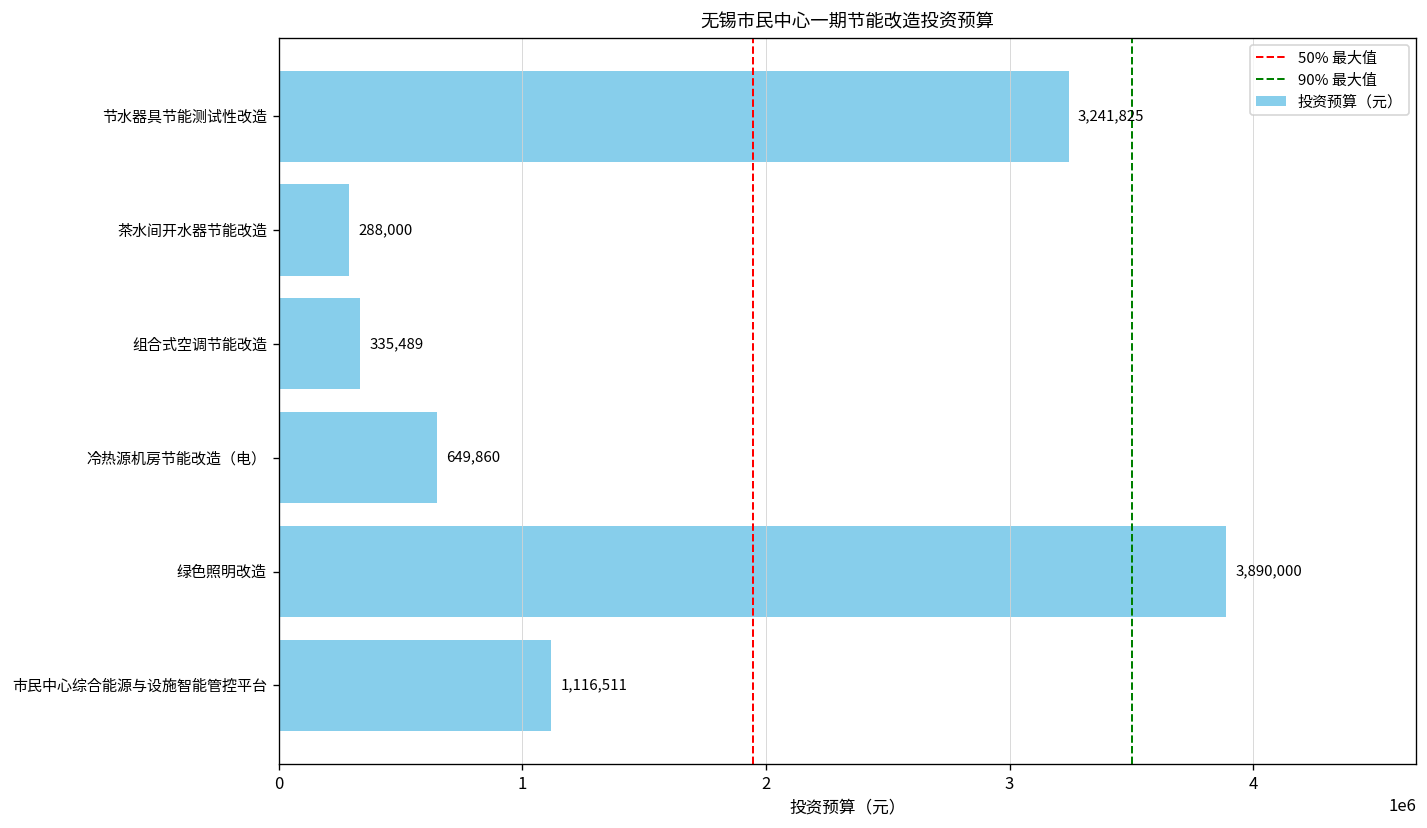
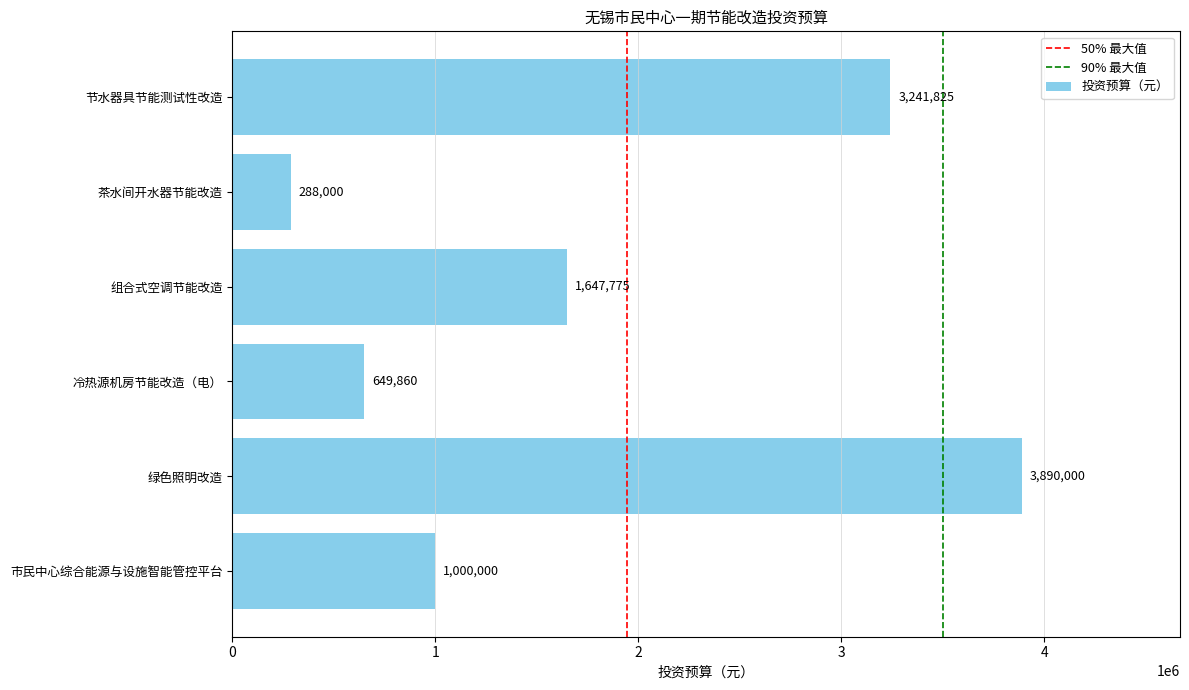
  {
    "节水器具节能测试性改造": "3,241,825",
    "茶水间开水器节能改造": "288,000",
-   "组合式空调节能改造": "335,489",
+   "组合式空调节能改造": "1,647,775",
    "冷热源机房节能改造（电）": "649,860",
    "绿色照明改造": "3,890,000",
-   "市民中心综合能源与设施智能管控平台": "1,116,511"
+   "市民中心综合能源与设施智能管控平台": "1,000,000"
  }
